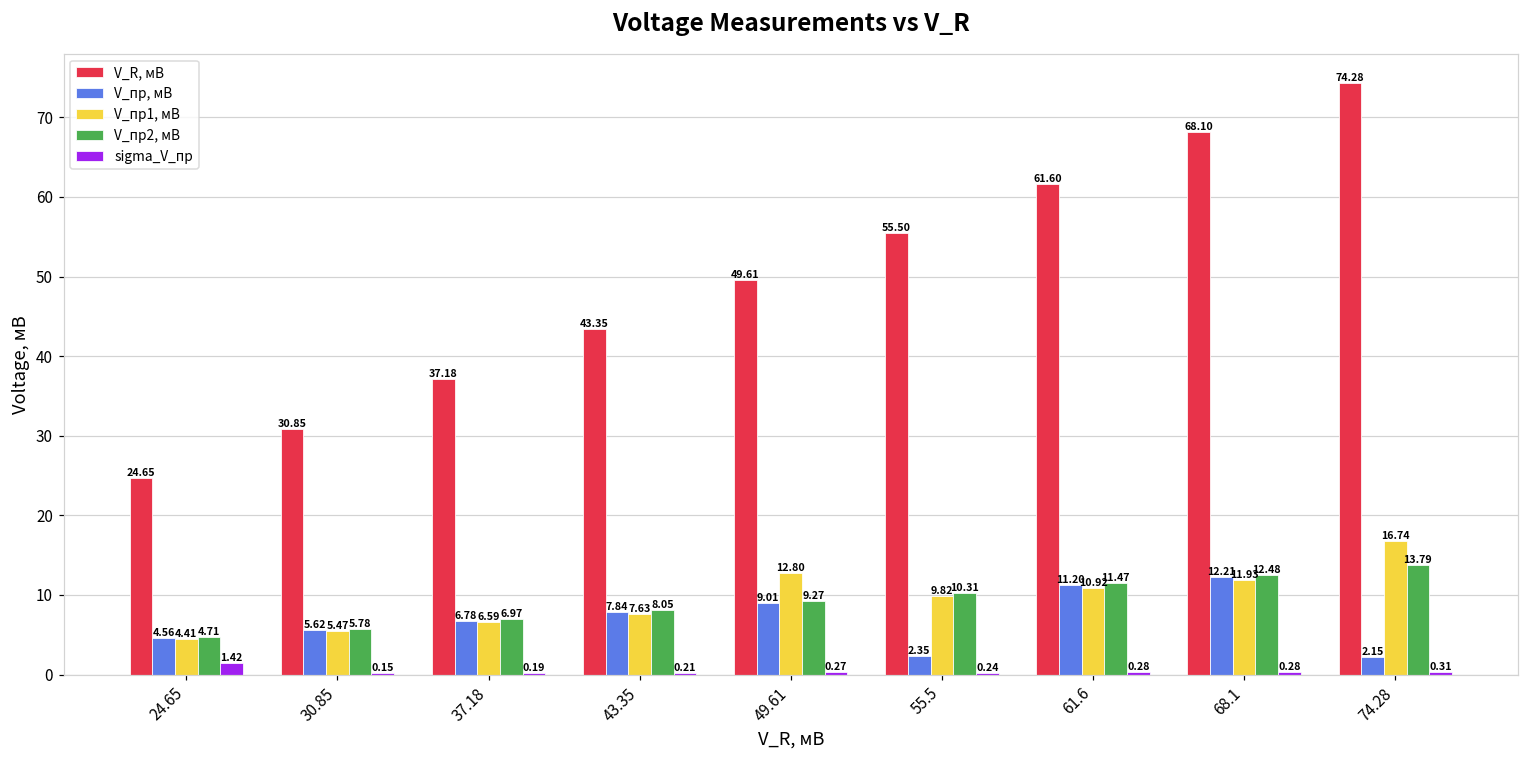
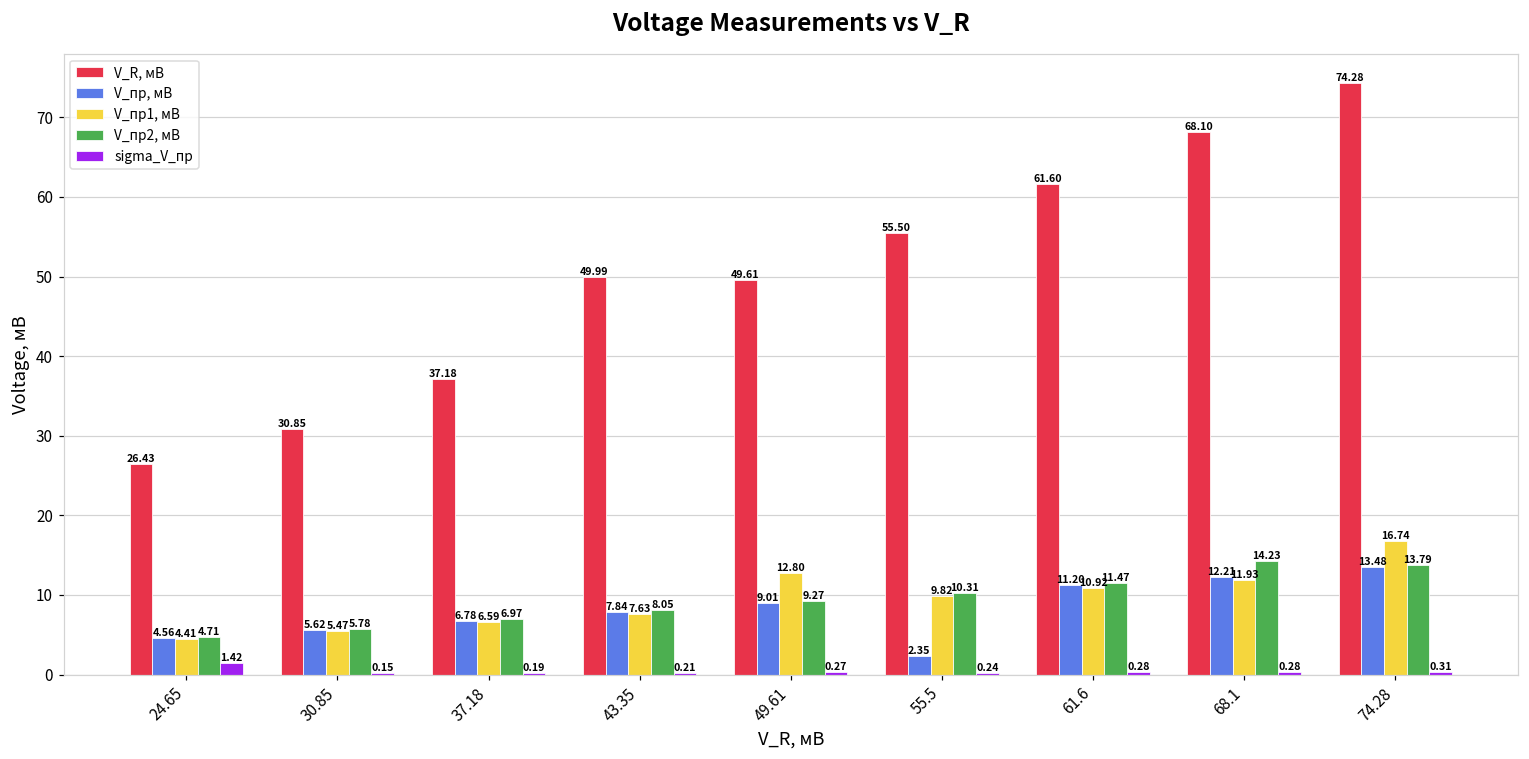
  {
    "V_R, мВ": {
-     "24.65": 24.65,
+     "24.65": 26.43,
      "30.85": 30.85,
      "37.18": 37.18,
-     "43.35": 43.35,
+     "43.35": 49.99,
      "49.61": 49.61,
      "55.5": 55.50,
      "61.6": 61.60,
      "68.1": 68.10,
      "74.28": 74.28
    },
    "V_пр, мВ": {
      "24.65": 4.56,
      "30.85": 5.62,
      "37.18": 6.78,
      "43.35": 7.84,
      "49.61": 9.01,
      "55.5": 2.35,
-     "74.28": 2.15
+     "74.28": 13.48
    },
    "V_пр1, мВ": {
      "24.65": 4.41,
      "30.85": 5.47,
      "37.18": 6.59,
      "43.35": 7.63,
      "49.61": 12.80,
      "55.5": 9.82,
      "74.28": 16.74
    },
    "V_пр2, мВ": {
      "24.65": 4.71,
      "30.85": 5.78,
      "37.18": 6.97,
      "43.35": 8.05,
      "49.61": 9.27,
      "55.5": 10.31,
      "61.6": 11.47,
-     "68.1": 12.48,
+     "68.1": 14.23,
      "74.28": 13.79
    },
    "sigma_V_пр": {
      "24.65": 1.42,
      "30.85": 0.15,
      "37.18": 0.19,
      "43.35": 0.21,
      "49.61": 0.27,
      "55.5": 0.24,
      "61.6": 0.28,
      "68.1": 0.28,
      "74.28": 0.31
    }
  }
